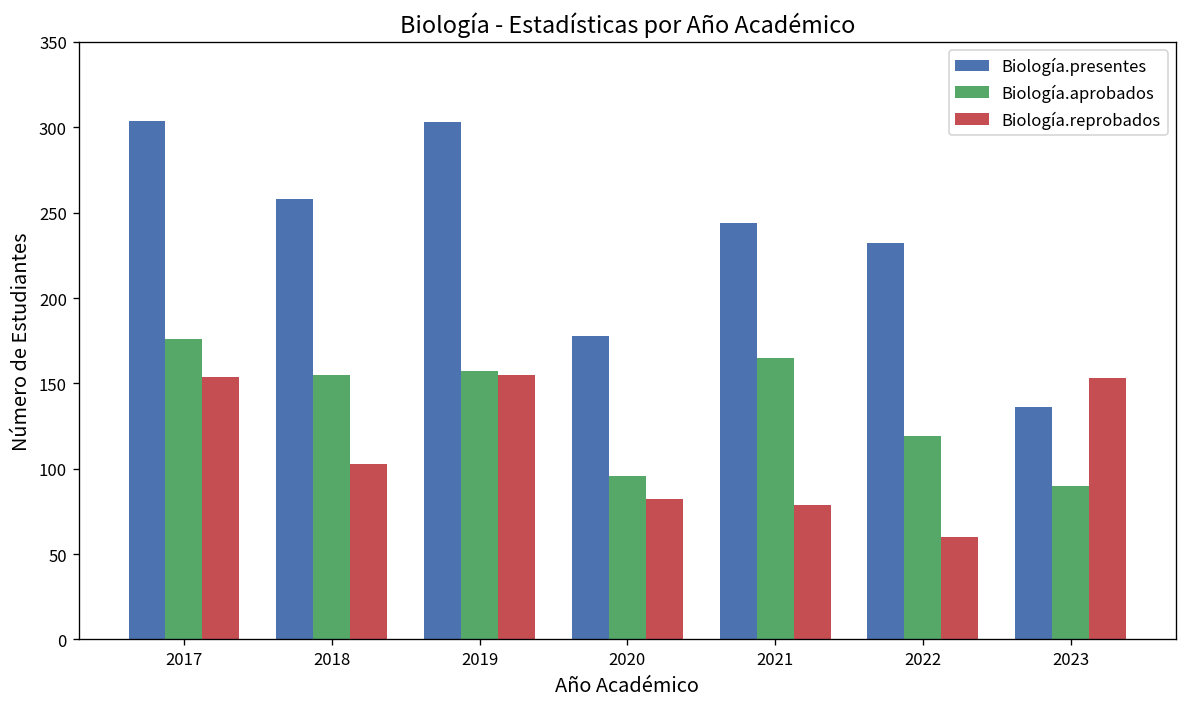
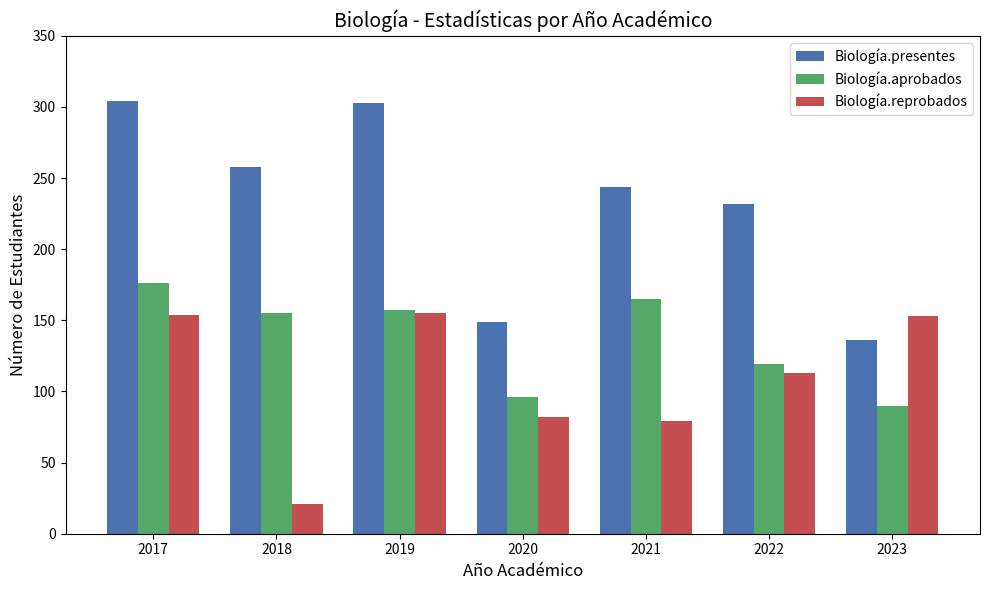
  {
    "Biología.presentes": {
      "2017": 304,
      "2018": 258,
      "2019": 303,
-     "2020": 178,
+     "2020": 149,
      "2021": 244,
      "2022": 232,
      "2023": 136
    },
    "Biología.aprobados": {
      "2017": 176,
      "2018": 155,
      "2019": 157,
      "2020": 96,
      "2021": 165,
      "2022": 119,
      "2023": 90
    },
    "Biología.reprobados": {
      "2017": 154,
-     "2018": 103,
+     "2018": 21,
      "2019": 155,
      "2020": 82,
      "2021": 79,
-     "2022": 60,
+     "2022": 113,
      "2023": 153
    }
  }
